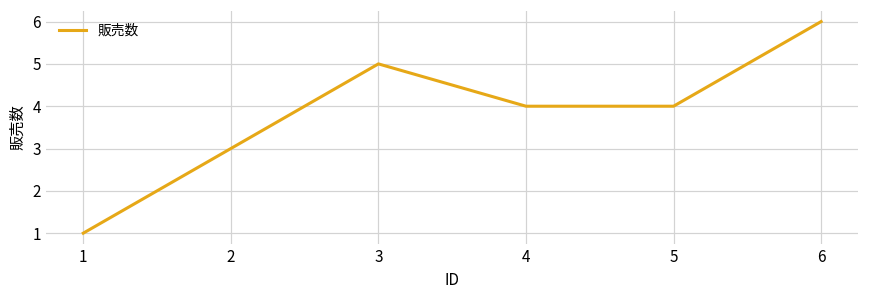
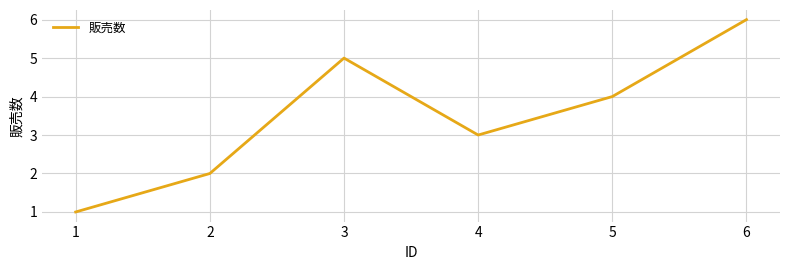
  {
    "1": 1,
-   "2": 3,
+   "2": 2,
    "3": 5,
-   "4": 4,
+   "4": 3,
    "5": 4,
    "6": 6
  }
